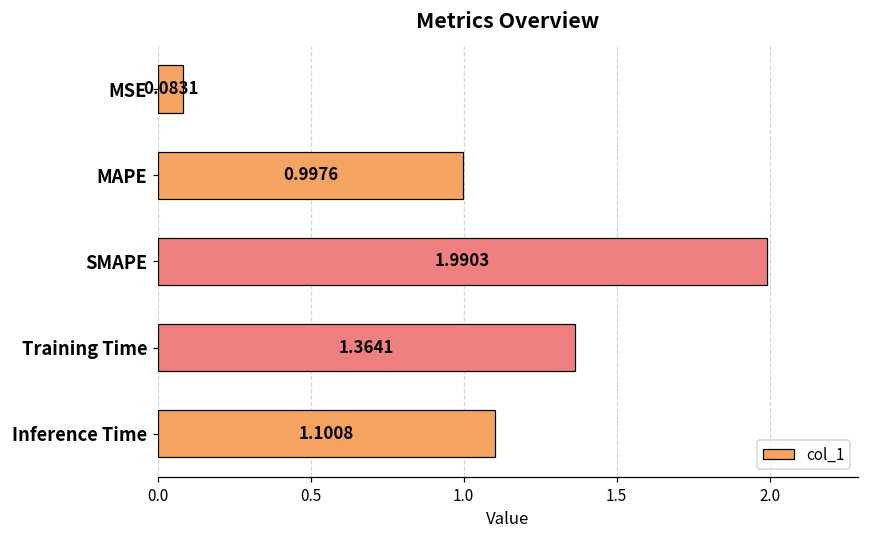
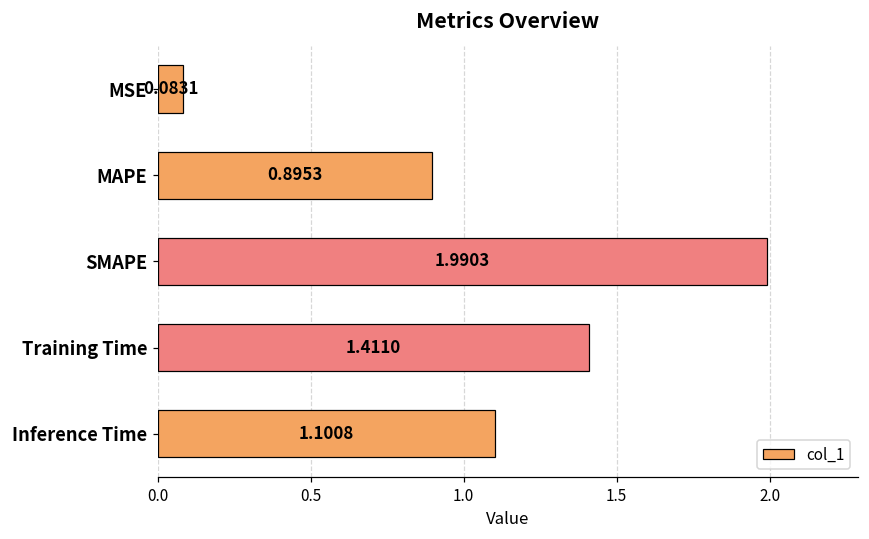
  {
    "MSE": 0.0831,
-   "MAPE": 0.9976,
+   "MAPE": 0.8953,
    "SMAPE": 1.9903,
-   "Training Time": 1.3641,
+   "Training Time": 1.4110,
    "Inference Time": 1.1008
  }
